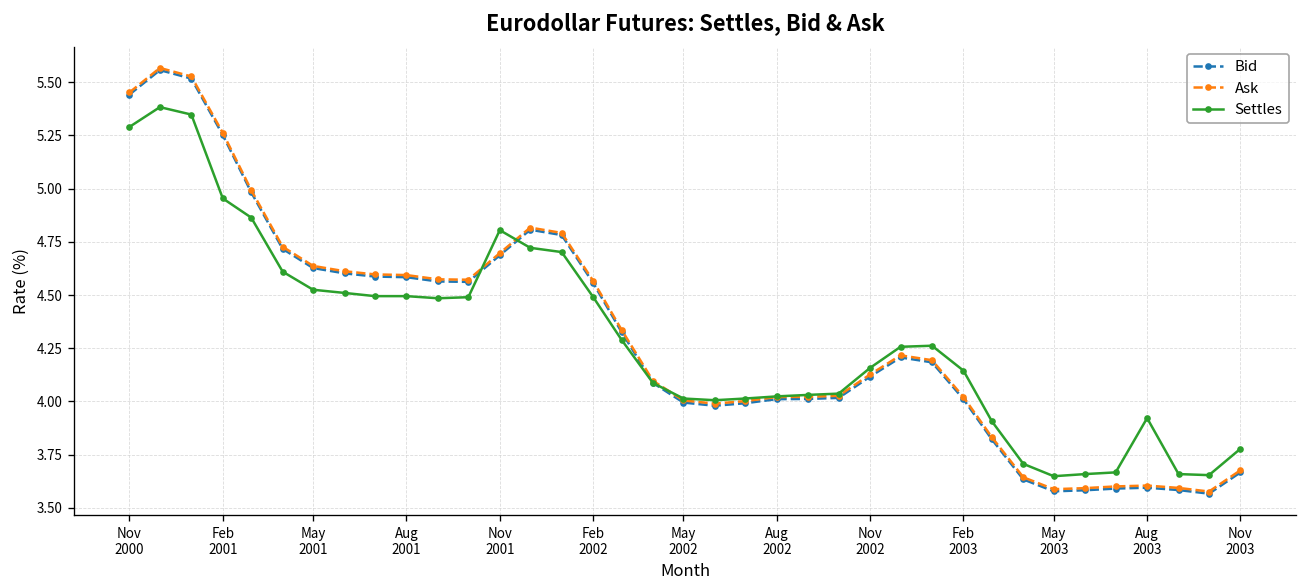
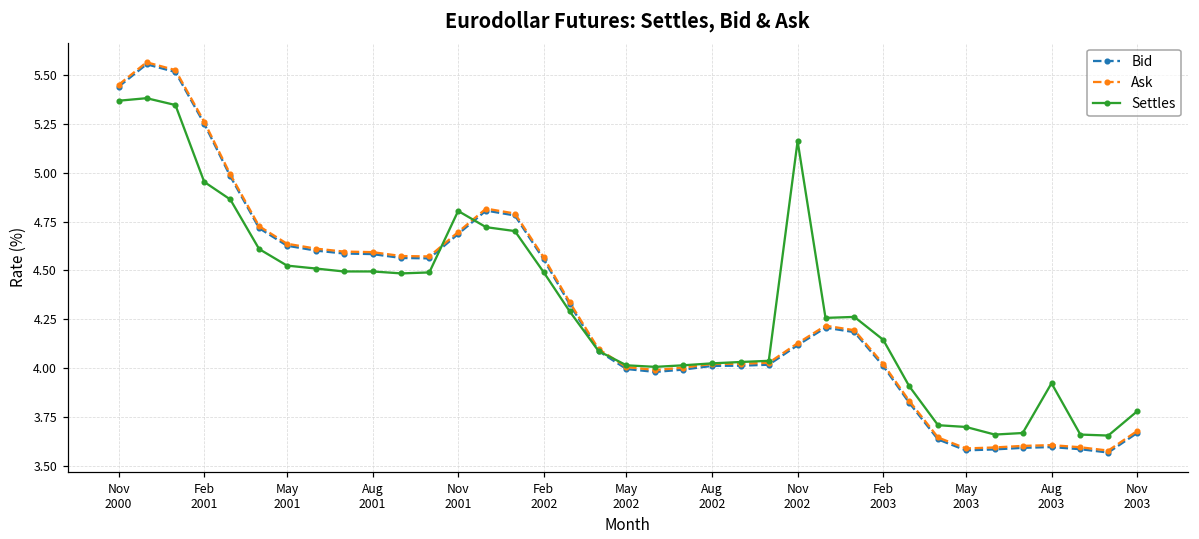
  {
    "Settles": {
-     "Nov 2000": 5.29,
+     "Nov 2000": 5.37,
      "Feb 2001": 4.95,
      "May 2001": 4.53,
      "Aug 2001": 4.50,
      "Nov 2001": 4.81,
      "Feb 2002": 4.49,
-     "Nov 2002": 4.16,
+     "Nov 2002": 5.16,
      "Feb 2003": 4.15,
-     "May 2003": 3.65,
+     "May 2003": 3.70,
      "Aug 2003": 3.92,
      "Nov 2003": 3.78
    }
  }
